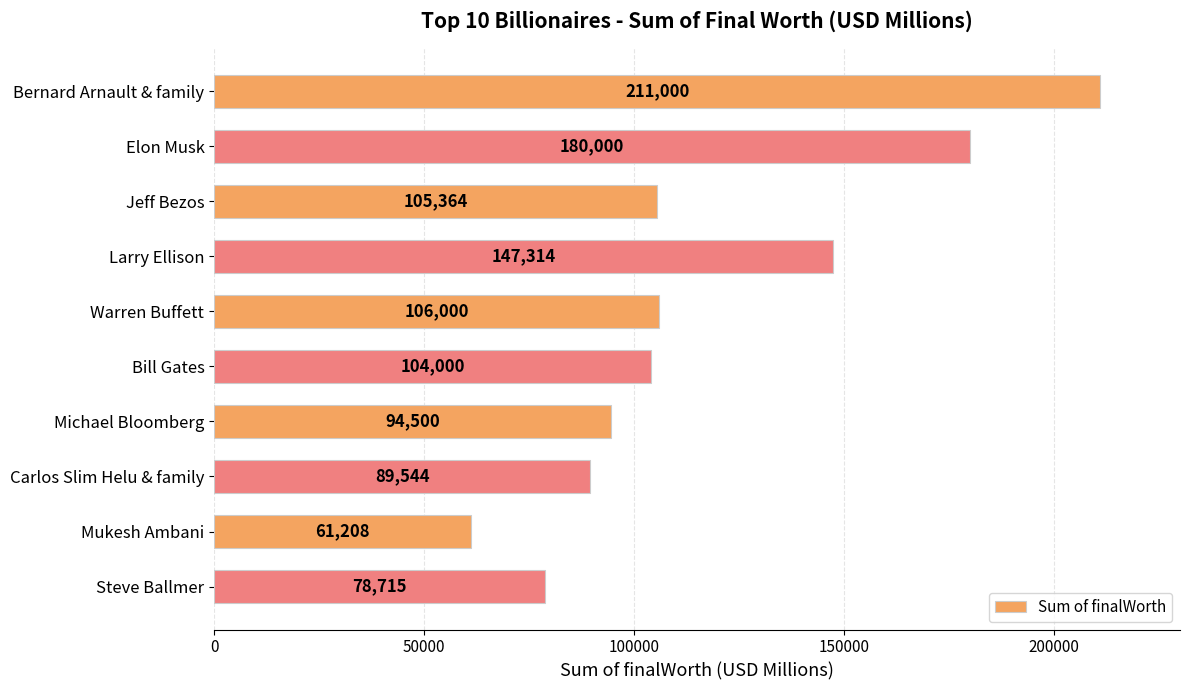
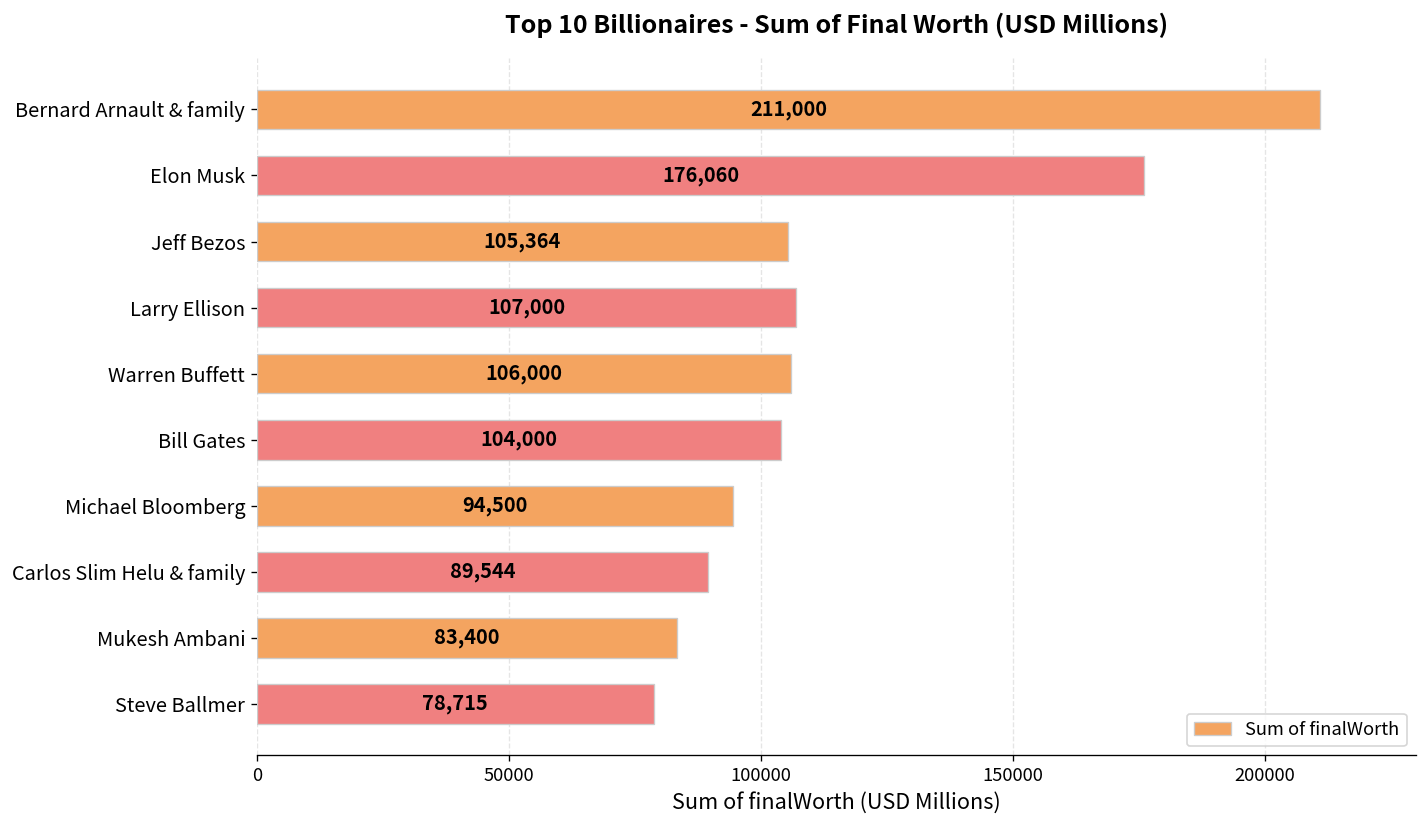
  {
    "Bernard Arnault & family": "211,000",
-   "Elon Musk": "180,000",
+   "Elon Musk": "176,060",
    "Jeff Bezos": "105,364",
-   "Larry Ellison": "147,314",
+   "Larry Ellison": "107,000",
    "Warren Buffett": "106,000",
    "Bill Gates": "104,000",
    "Michael Bloomberg": "94,500",
    "Carlos Slim Helu & family": "89,544",
-   "Mukesh Ambani": "61,208",
+   "Mukesh Ambani": "83,400",
    "Steve Ballmer": "78,715"
  }
